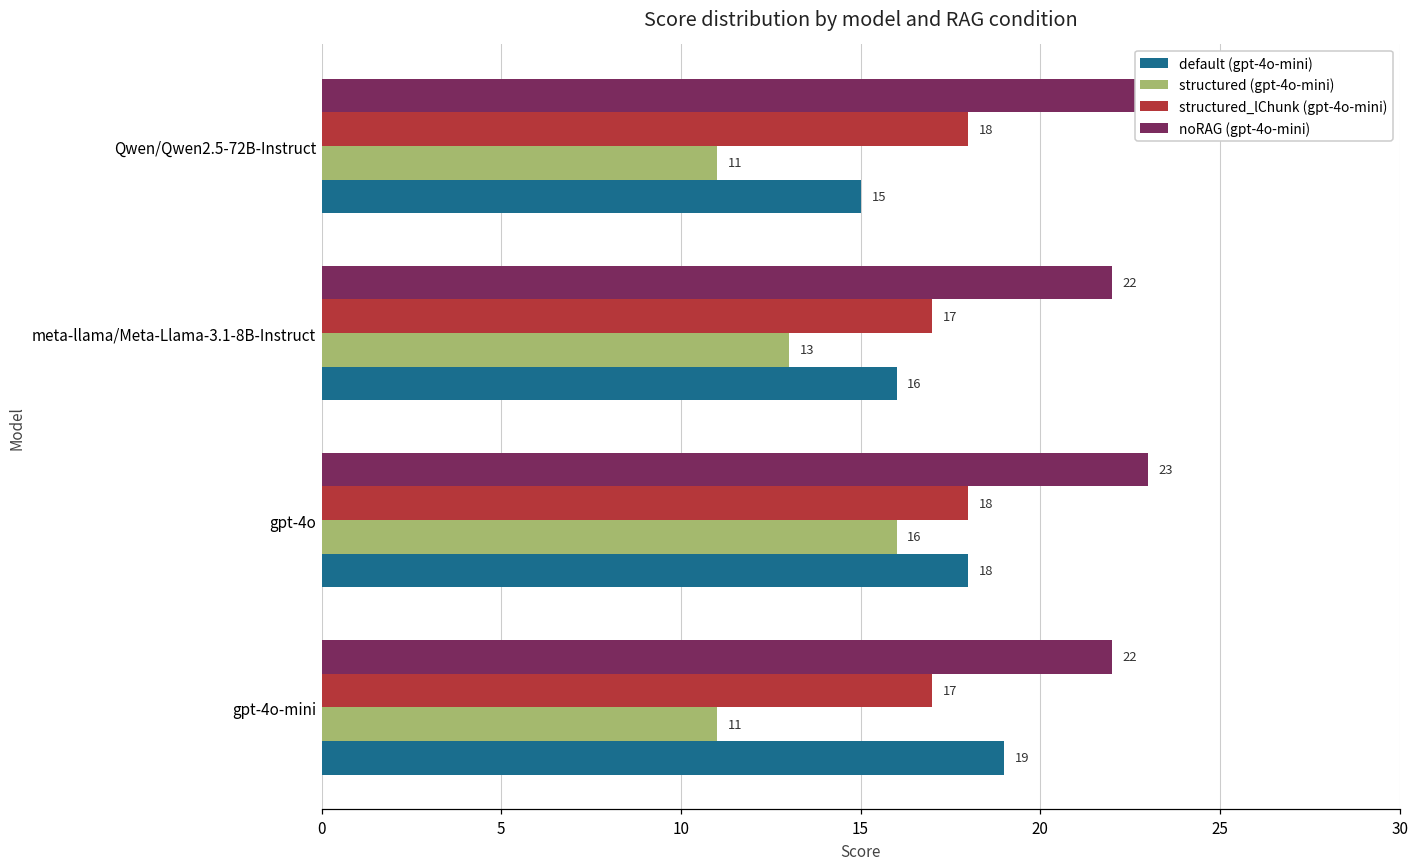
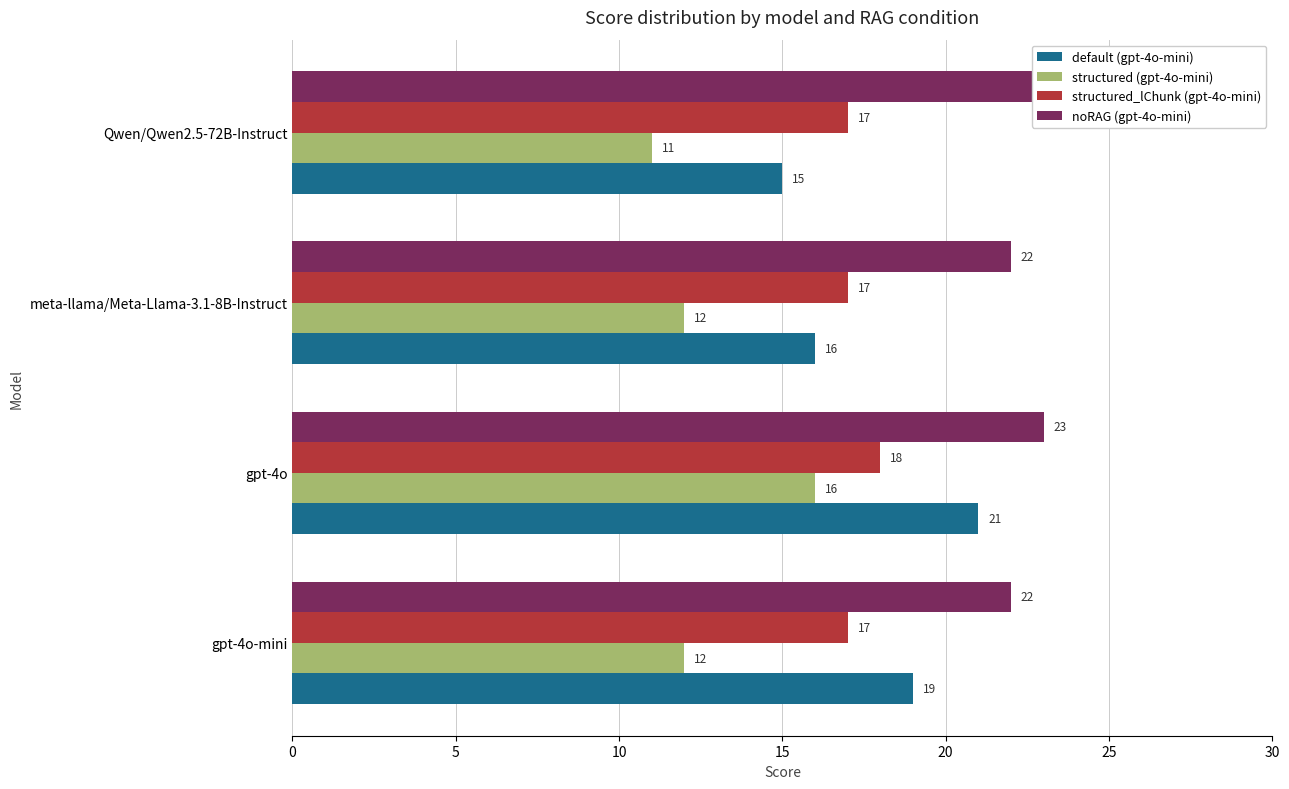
  {
    "default (gpt-4o-mini)": {
      "Qwen/Qwen2.5-72B-Instruct": 15,
      "meta-llama/Meta-Llama-3.1-8B-Instruct": 16,
-     "gpt-4o": 18,
+     "gpt-4o": 21,
      "gpt-4o-mini": 19
    },
    "structured (gpt-4o-mini)": {
      "Qwen/Qwen2.5-72B-Instruct": 11,
-     "meta-llama/Meta-Llama-3.1-8B-Instruct": 13,
+     "meta-llama/Meta-Llama-3.1-8B-Instruct": 12,
      "gpt-4o": 16,
-     "gpt-4o-mini": 11
+     "gpt-4o-mini": 12
    },
    "structured_lChunk (gpt-4o-mini)": {
-     "Qwen/Qwen2.5-72B-Instruct": 18,
+     "Qwen/Qwen2.5-72B-Instruct": 17,
      "meta-llama/Meta-Llama-3.1-8B-Instruct": 17,
      "gpt-4o": 18,
      "gpt-4o-mini": 17
    },
    "noRAG (gpt-4o-mini)": {
      "meta-llama/Meta-Llama-3.1-8B-Instruct": 22,
      "gpt-4o": 23,
      "gpt-4o-mini": 22
    }
  }
